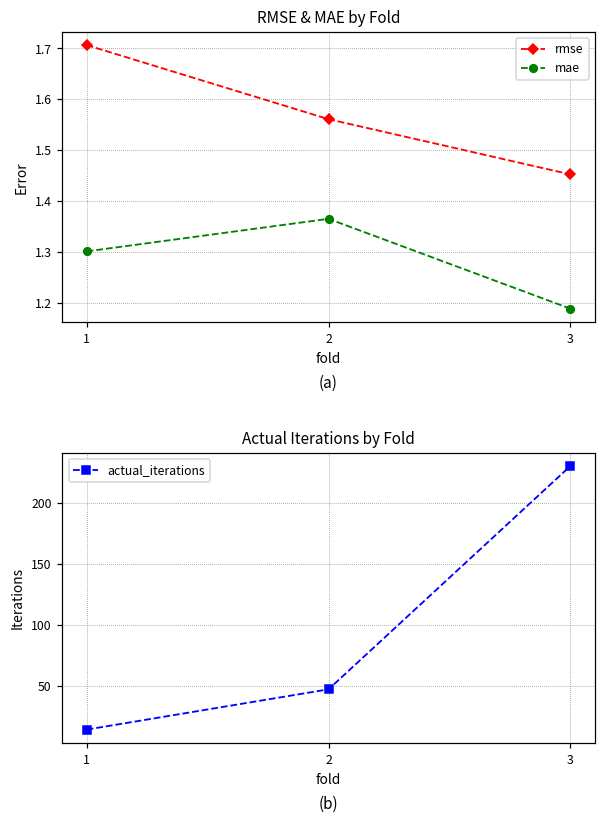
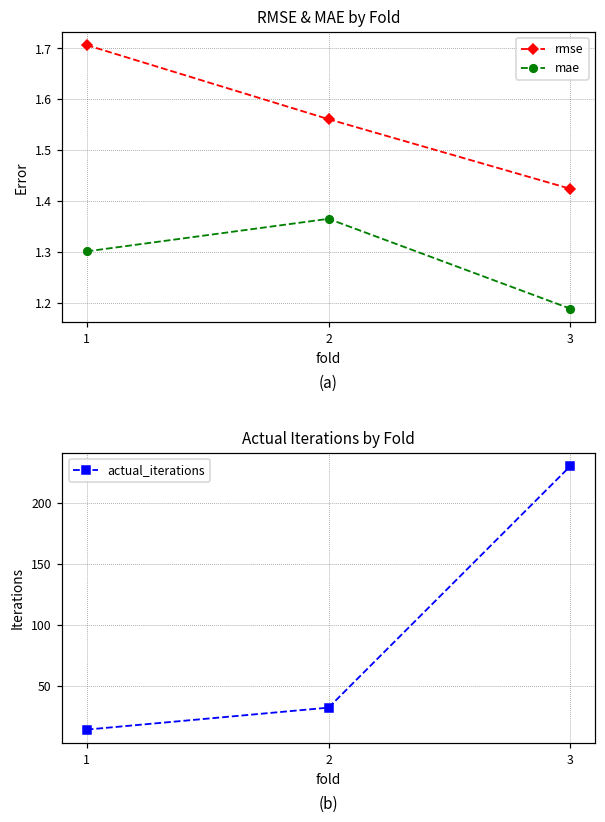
  {
    "RMSE & MAE by Fold": {
      "rmse": {
        "1": 1.71,
        "2": 1.56,
-       "3": 1.45
+       "3": 1.42
      },
      "mae": {
        "1": 1.30,
        "2": 1.36,
        "3": 1.19
      }
    },
    "Actual Iterations by Fold": {
      "1": 14,
-     "2": 47,
+     "2": 32,
      "3": 230
    }
  }
